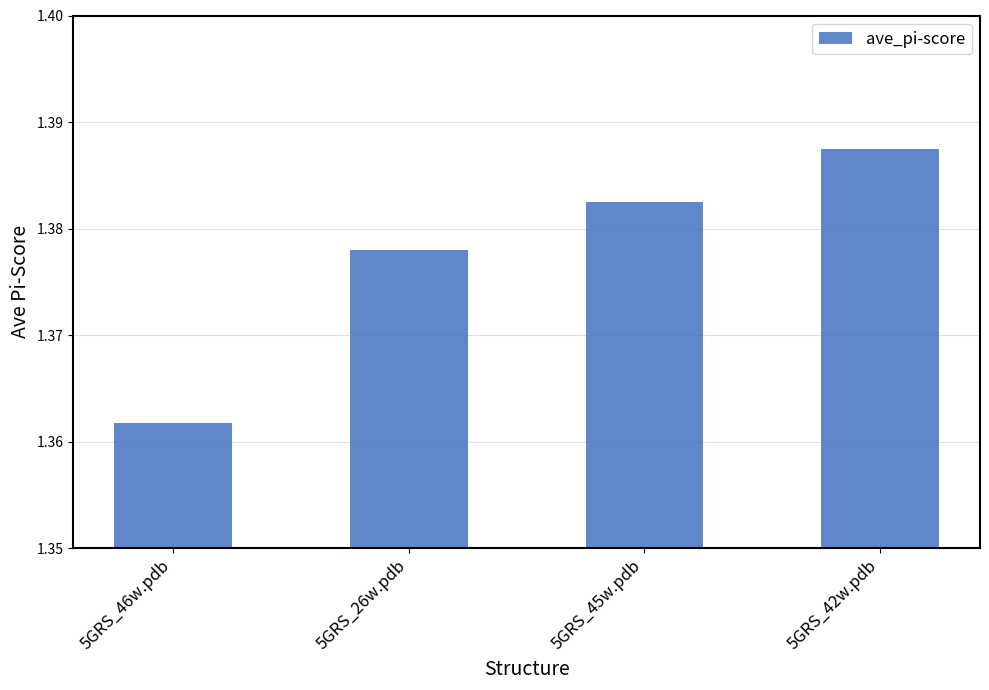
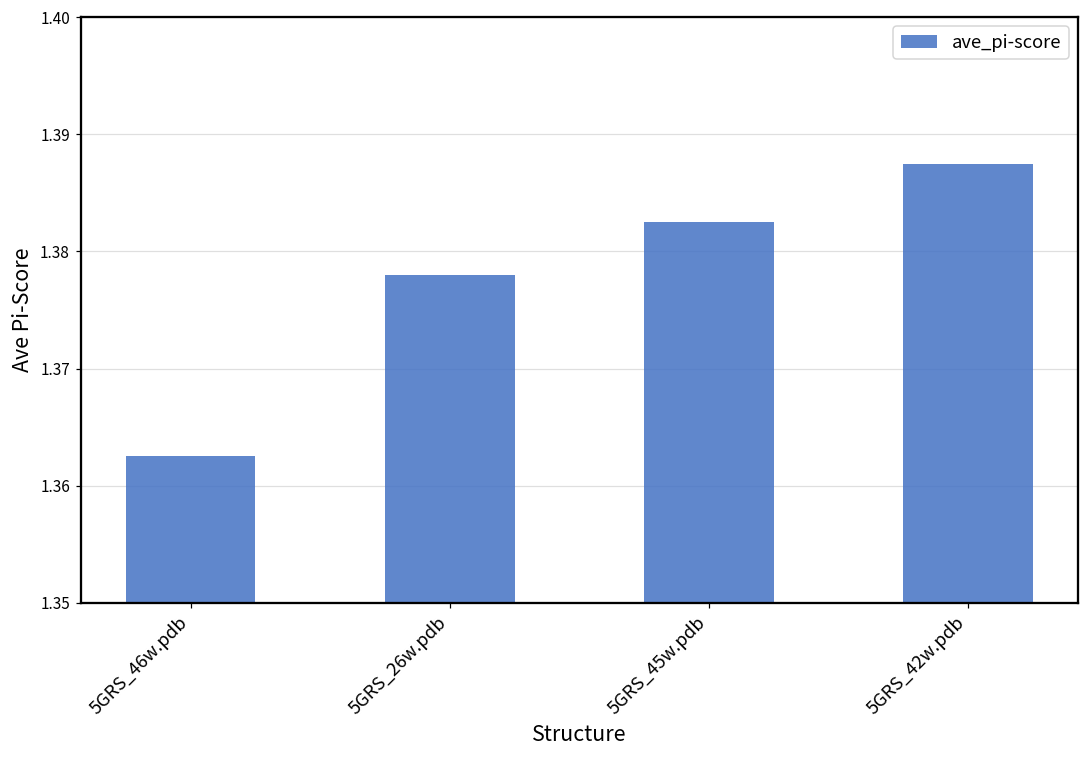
  {
-   "5GRS_46w.pdb": 1.3617,
+   "5GRS_46w.pdb": 1.3625,
    "5GRS_26w.pdb": 1.3780,
    "5GRS_45w.pdb": 1.3825,
    "5GRS_42w.pdb": 1.3875
  }
